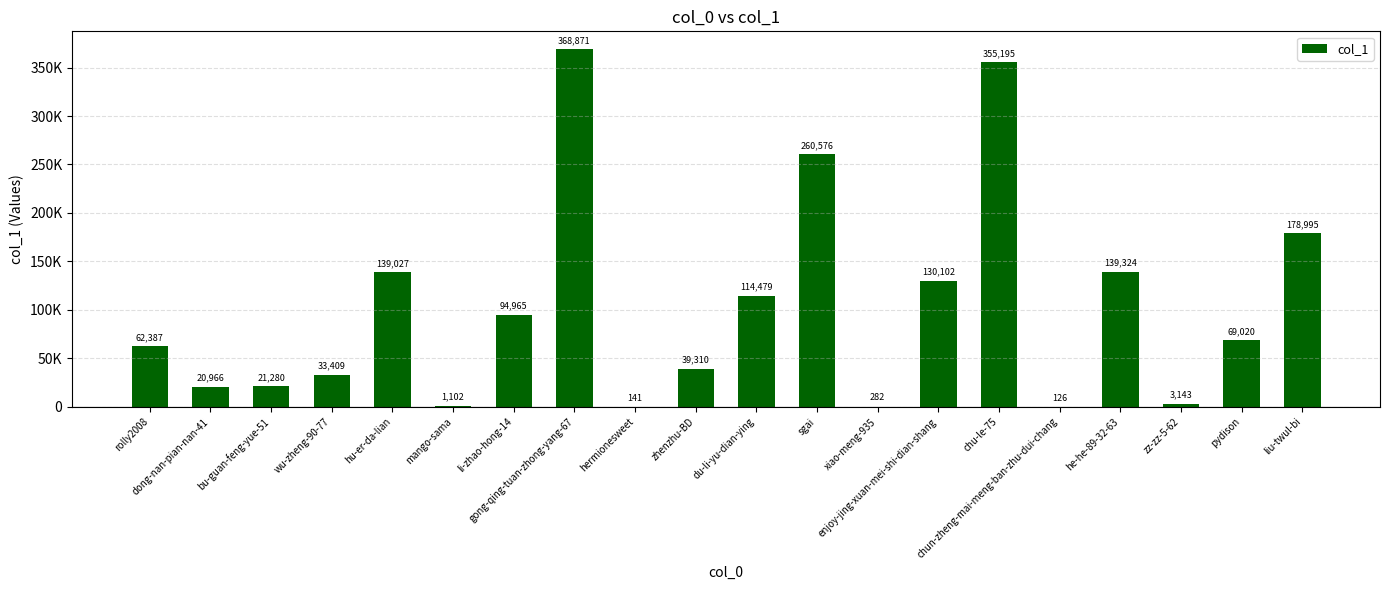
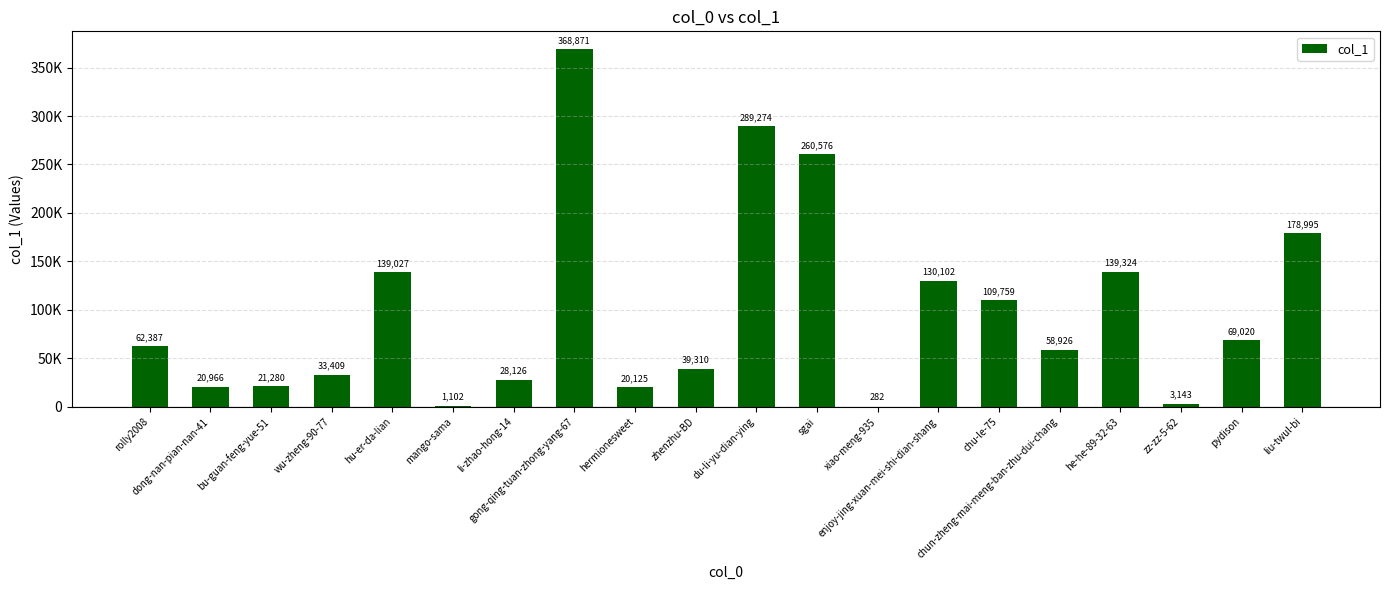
  {
    "rolly2008": "62,387",
    "dong-nan-pian-nan-41": "20,966",
    "bu-guan-feng-yue-51": "21,280",
    "wu-zheng-90-77": "33,409",
    "hu-er-da-lian": "139,027",
    "mango-sama": "1,102",
-   "li-zhao-hong-14": "94,965",
+   "li-zhao-hong-14": "28,126",
    "gong-qing-tuan-zhong-yang-67": "368,871",
-   "hermionesweet": "141",
+   "hermionesweet": "20,125",
    "zhenzhu-BD": "39,310",
-   "du-li-yu-dian-ying": "114,479",
+   "du-li-yu-dian-ying": "289,274",
    "sgai": "260,576",
    "xiao-meng-935": "282",
    "enjoy-jing-xuan-mei-shi-dian-shang": "130,102",
-   "chu-le-75": "355,195",
-   "chun-zheng-mai-meng-ban-zhu-dui-chang": "126",
+   "chu-le-75": "109,759",
+   "chun-zheng-mai-meng-ban-zhu-dui-chang": "58,926",
    "he-he-89-32-63": "139,324",
    "zz-zz-5-62": "3,143",
    "pydison": "69,020",
    "liu-twul-bi": "178,995"
  }
